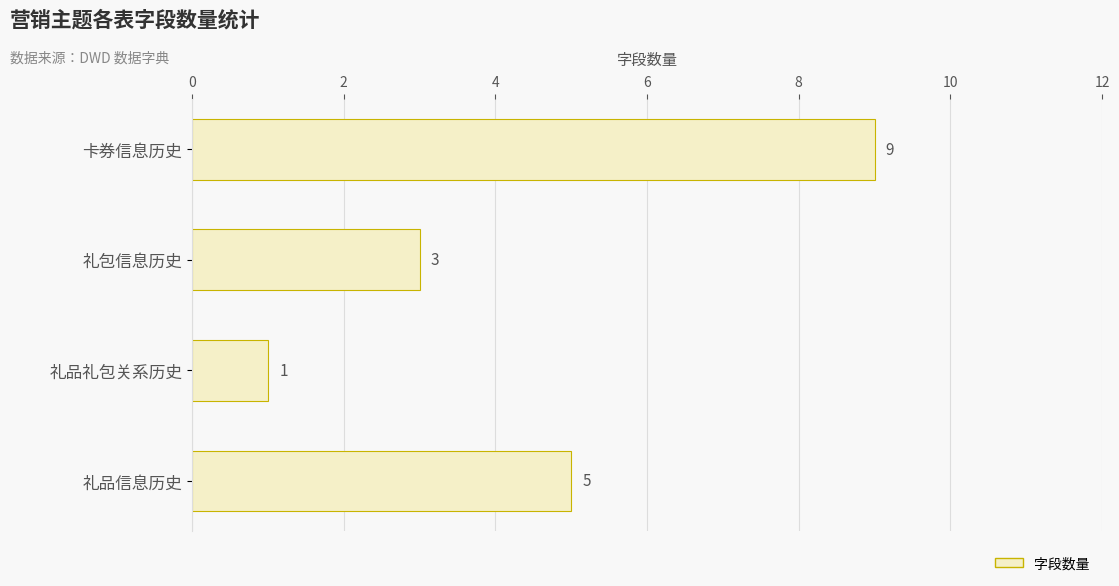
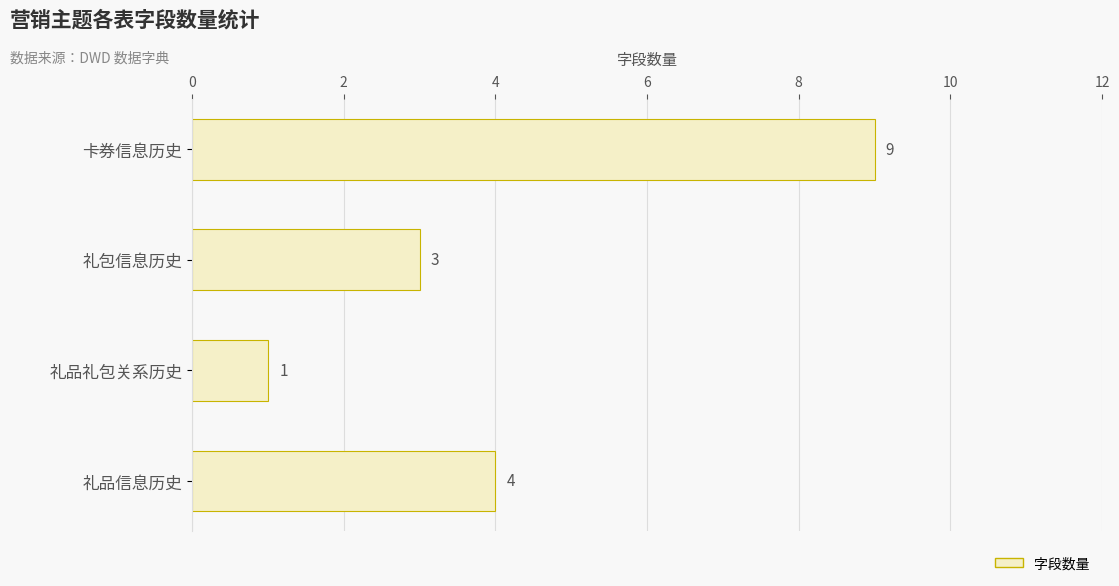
  {
    "卡券信息历史": 9,
    "礼包信息历史": 3,
    "礼品礼包关系历史": 1,
-   "礼品信息历史": 5
+   "礼品信息历史": 4
  }
